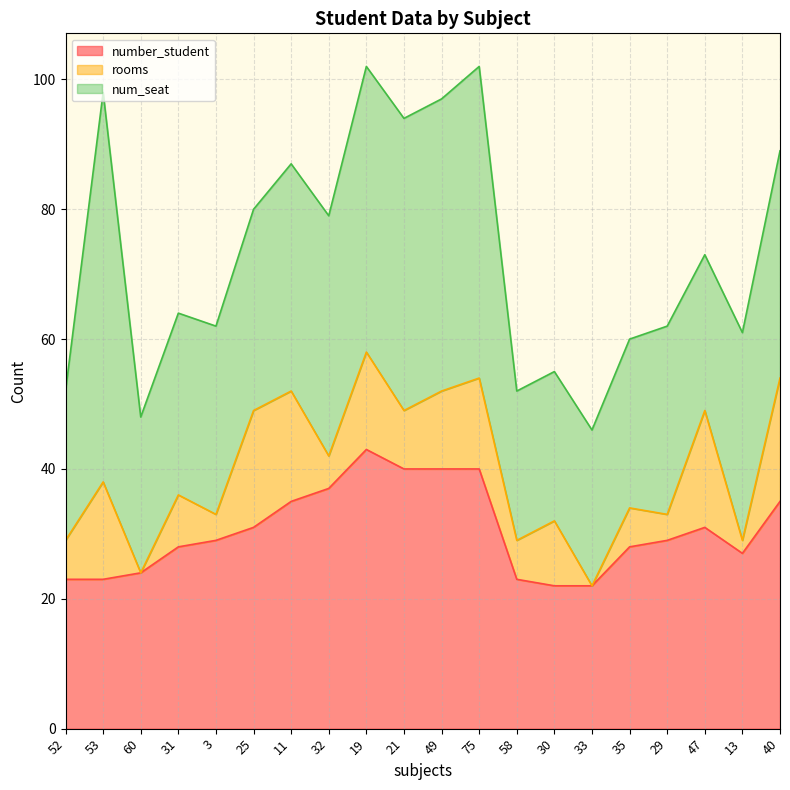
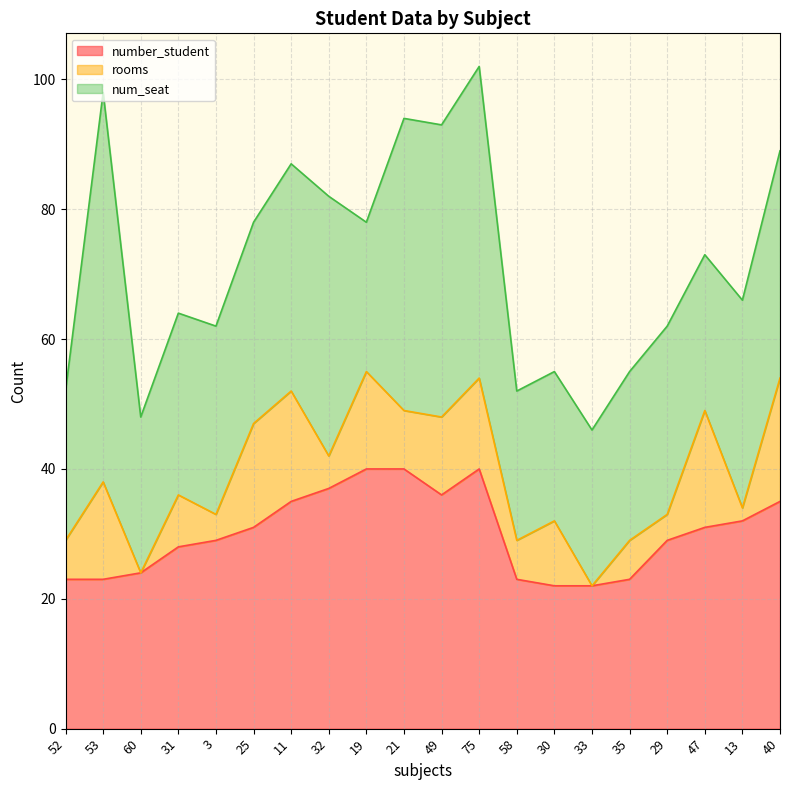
  {
    "number_student": {
      "52": 23,
      "53": 23,
      "31": 28,
      "3": 29,
      "25": 31,
      "11": 35,
      "32": 37,
-     "19": 43,
+     "19": 40,
      "21": 40,
-     "49": 40,
+     "49": 36,
      "75": 40,
      "58": 23,
      "30": 22,
-     "35": 28,
+     "35": 23,
      "29": 29,
      "47": 31,
-     "13": 27,
+     "13": 32,
      "40": 35
    },
    "rooms": {
      "52": 6,
      "53": 15,
      "31": 8,
      "3": 4,
-     "25": 18,
+     "25": 16,
      "11": 17,
      "32": 5,
      "19": 15,
      "21": 9,
      "49": 12,
      "75": 14,
      "58": 6,
      "30": 10,
      "35": 6,
      "29": 4,
      "47": 18,
      "13": 2,
      "40": 19
    },
    "num_seat": {
      "52": 23,
      "60": 24,
      "31": 28,
      "3": 29,
      "25": 31,
      "11": 35,
-     "32": 37,
-     "19": 44,
+     "32": 40,
+     "19": 23,
      "21": 45,
      "49": 45,
      "75": 48,
      "58": 23,
      "30": 23,
      "33": 24,
      "35": 26,
      "29": 29,
      "47": 24,
      "13": 32,
      "40": 35
    }
  }
